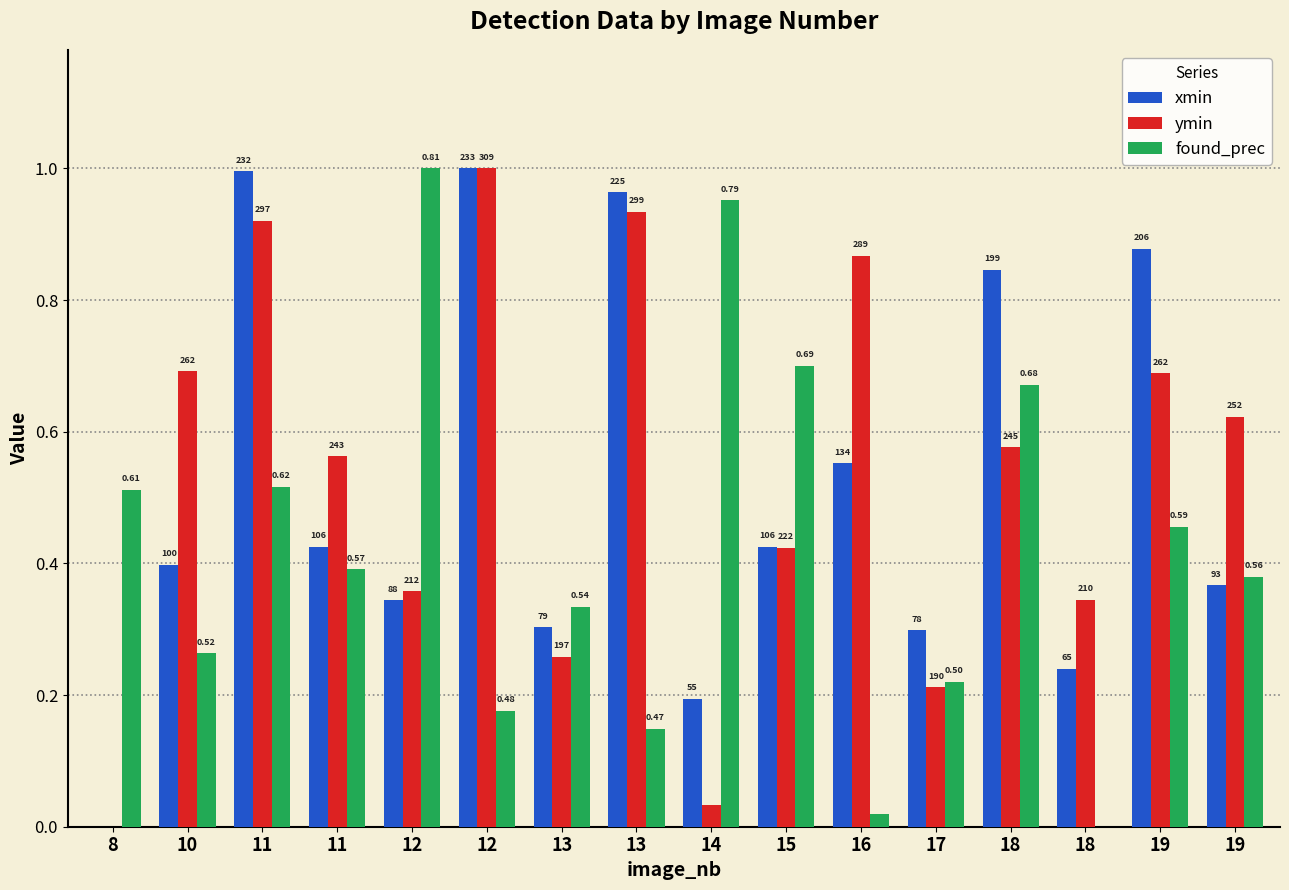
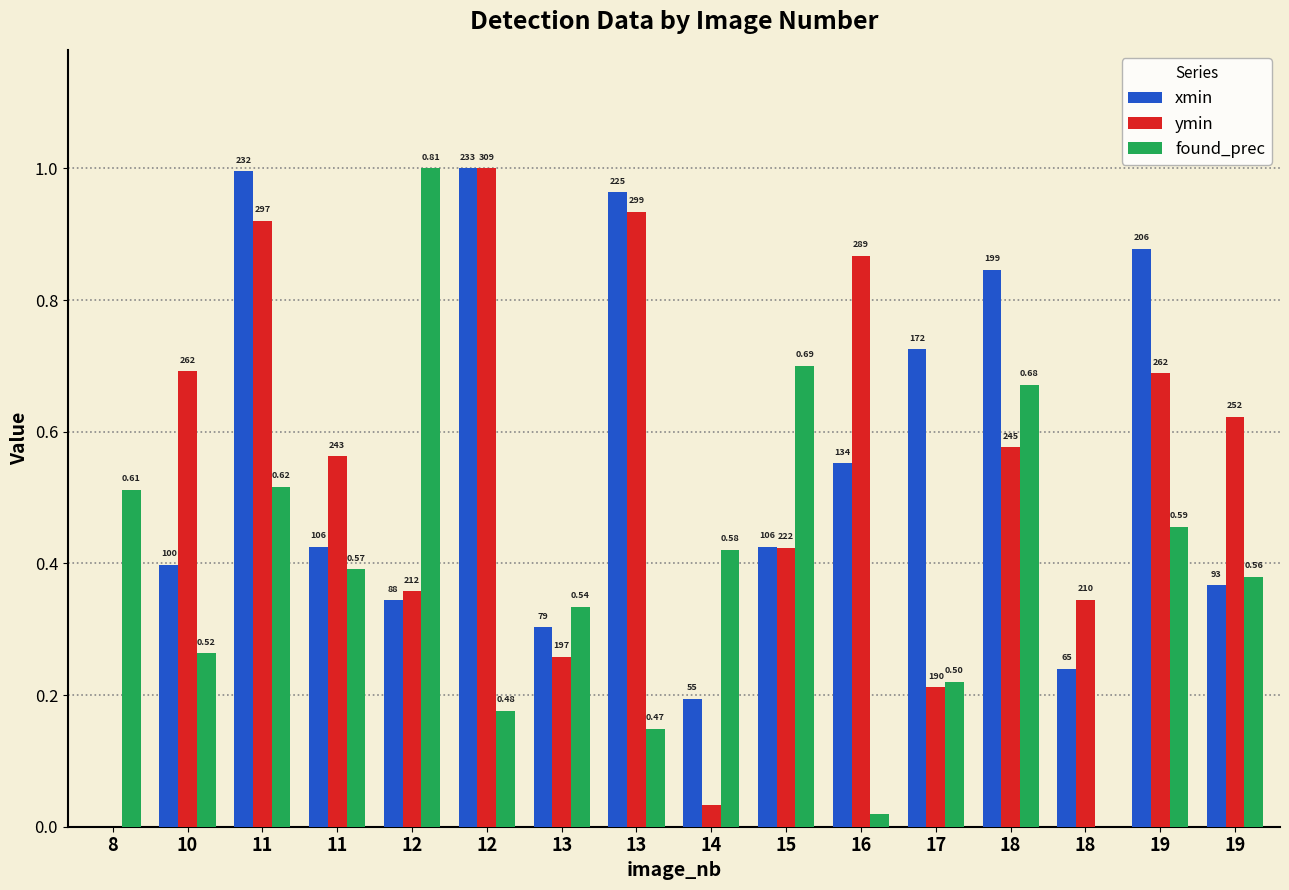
  {
    "xmin": {
-     "17": 78
+     "17": 172
    },
    "ymin": {
      "8": 0.00,
      "14": 0.03
    },
    "found_prec": {
-     "14": 0.79
+     "14": 0.58
    }
  }
